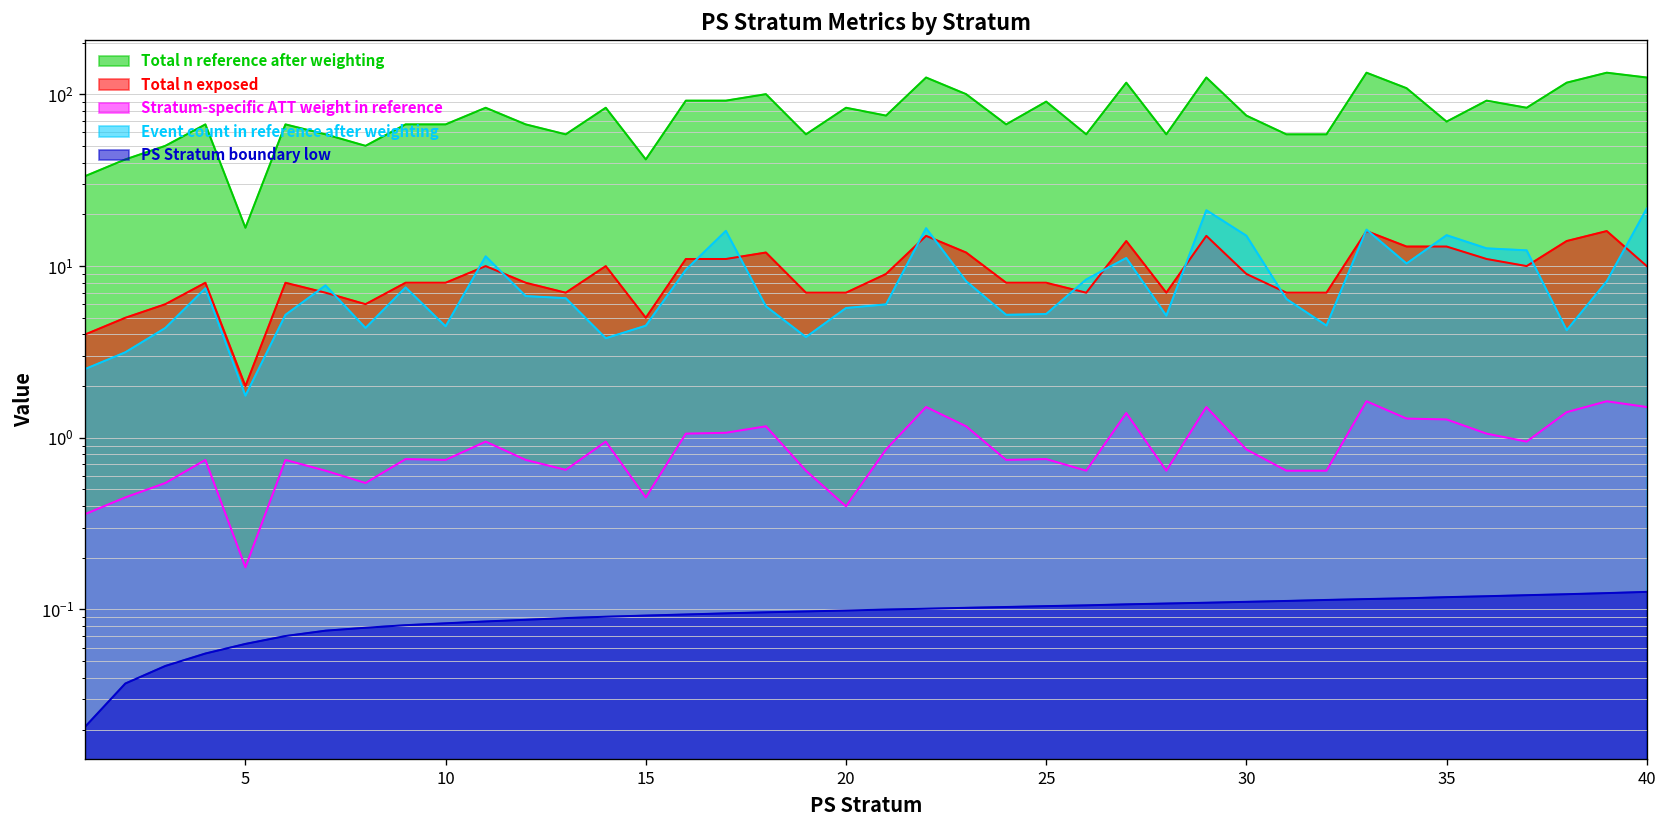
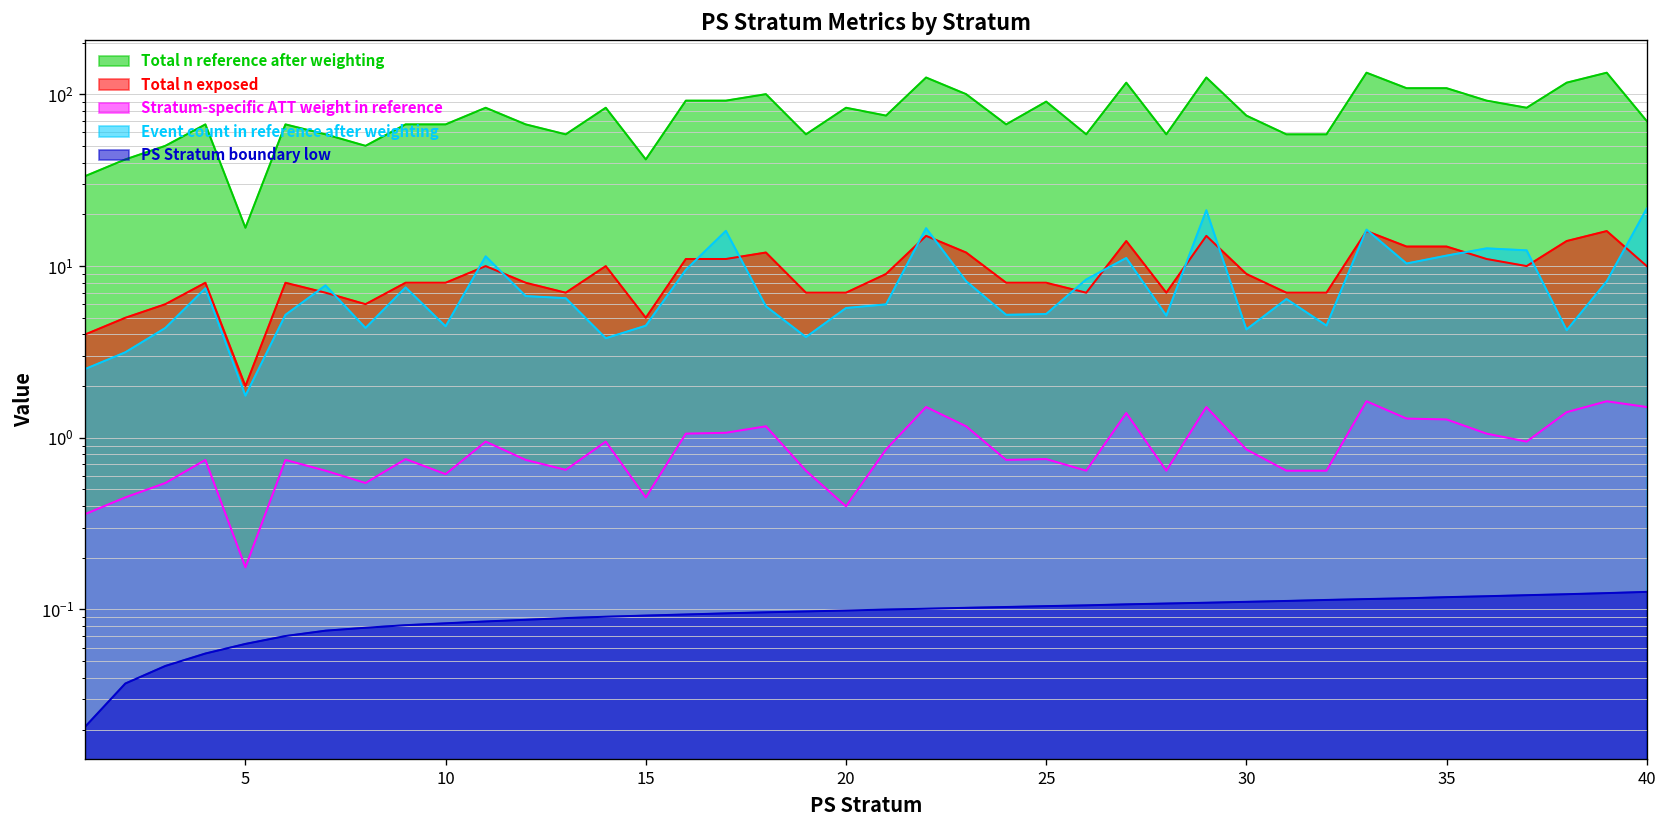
  {
    "Total n reference after weighting": {
      "5": 17,
      "10": 70,
      "15": 42,
      "20": 80,
      "25": 90,
      "30": 80,
-     "35": 70,
-     "40": 130
+     "35": 110,
+     "40": 70
    },
    "Total n exposed": {
      "5": 2.0,
      "10": 8,
      "15": 5.0,
      "20": 7,
      "25": 8,
      "30": 9,
      "35": 13,
      "40": 10
    },
    "Stratum-specific ATT weight in reference": {
      "5": 0.18,
-     "10": 0.7,
+     "10": 0.61,
      "15": 0.45,
      "20": 0.40,
      "25": 0.8,
      "30": 0.9,
      "35": 1.3,
      "40": 1.5
    },
    "Event count in reference after weighting": {
      "5": 1.8,
      "10": 4.5,
      "15": 4.5,
      "20": 5.7,
      "25": 5.3,
-     "30": 15,
-     "35": 15,
+     "30": 4.3,
+     "35": 12,
      "40": 22
    },
    "PS Stratum boundary low": {
      "5": 0.06,
      "10": 0.08,
      "15": 0.09,
      "20": 0.10,
      "25": 0.10,
      "30": 0.11,
      "35": 0.12,
      "40": 0.13
    }
  }
